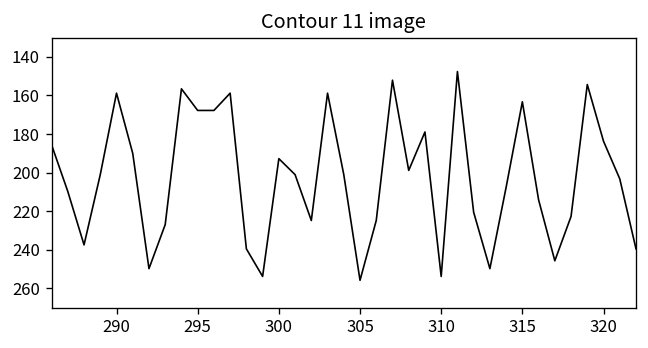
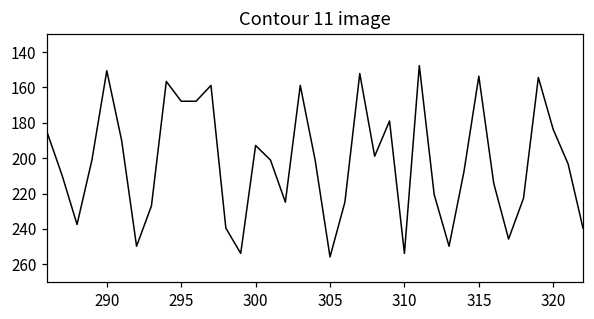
  {
-   "290": 159,
+   "290": 151,
    "295": 168,
    "300": 193,
    "305": 256,
    "310": 254,
-   "315": 163,
+   "315": 154,
    "320": 184
  }
